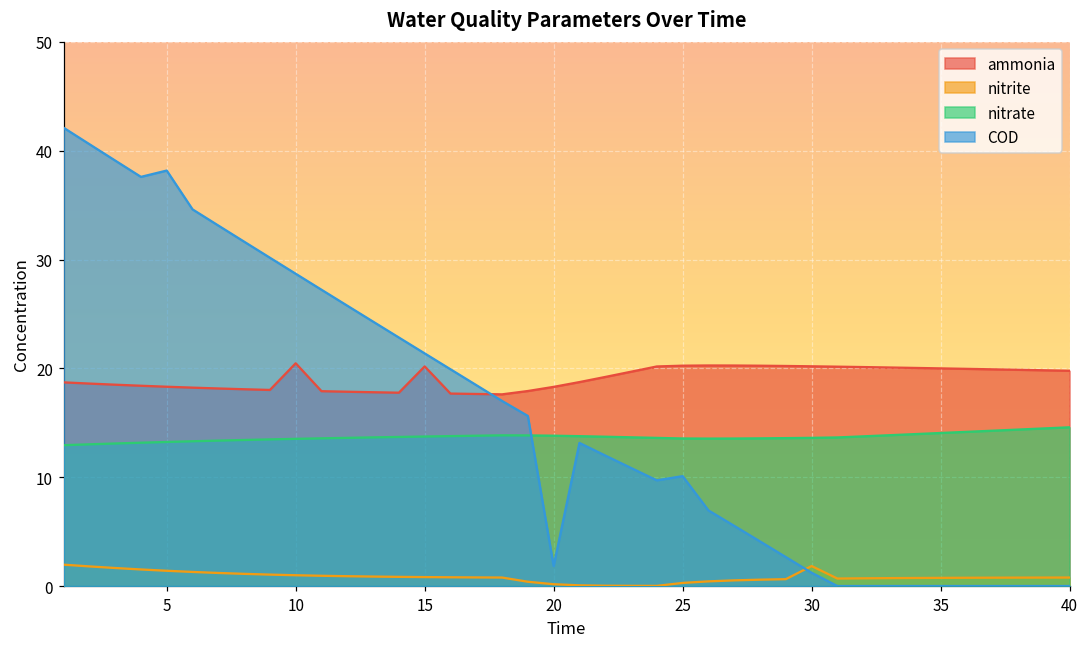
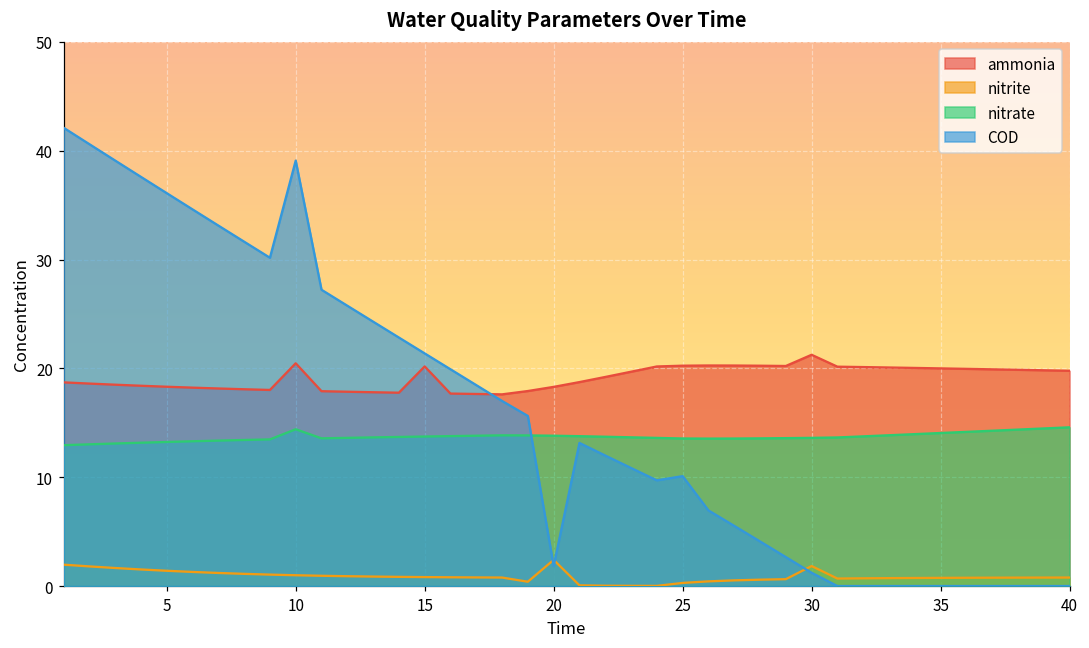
  {
    "ammonia": {
      "5": 18,
      "10": 20,
      "15": 20,
      "20": 18,
      "25": 20,
-     "30": 20,
+     "30": 21,
      "35": 20,
      "40": 20
    },
    "nitrite": {
      "5": 1,
      "10": 1,
      "15": 1,
-     "20": 0,
+     "20": 2,
      "25": 0,
      "30": 2,
      "35": 1,
      "40": 1
    },
    "nitrate": {
      "5": 13,
-     "10": 13.5,
+     "10": 14.4,
      "15": 14,
      "20": 14,
      "25": 14,
      "30": 14,
      "35": 14,
      "40": 15
    },
    "COD": {
-     "5": 38,
-     "10": 29,
+     "5": 36,
+     "10": 39,
      "15": 21,
      "20": 2,
      "25": 10,
      "30": 1,
      "35": 0,
      "40": 0
    }
  }
